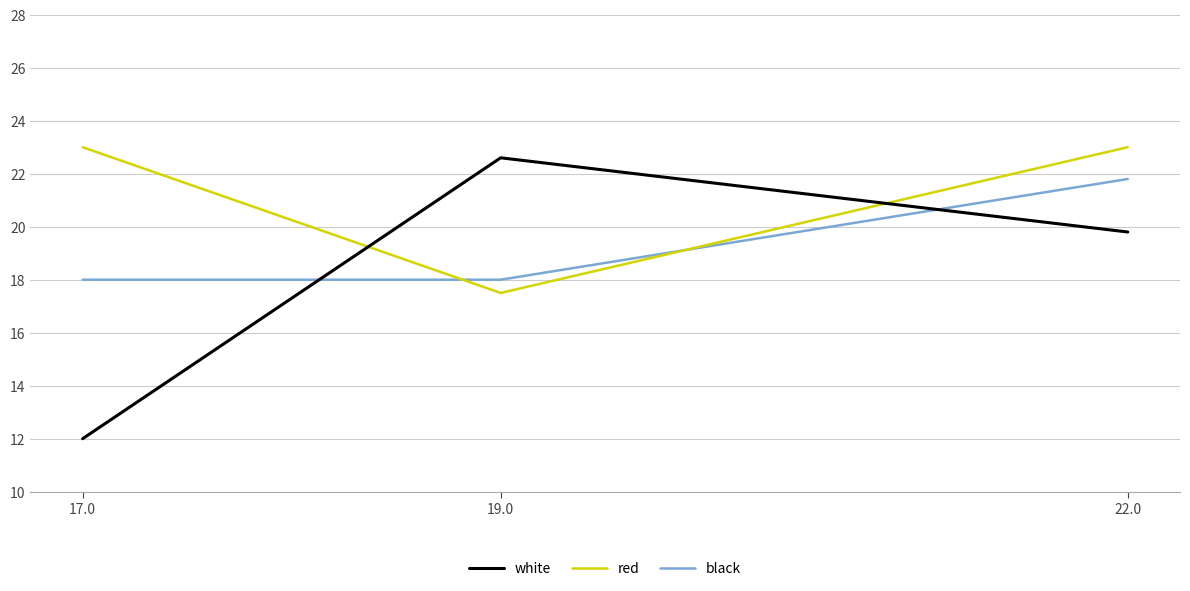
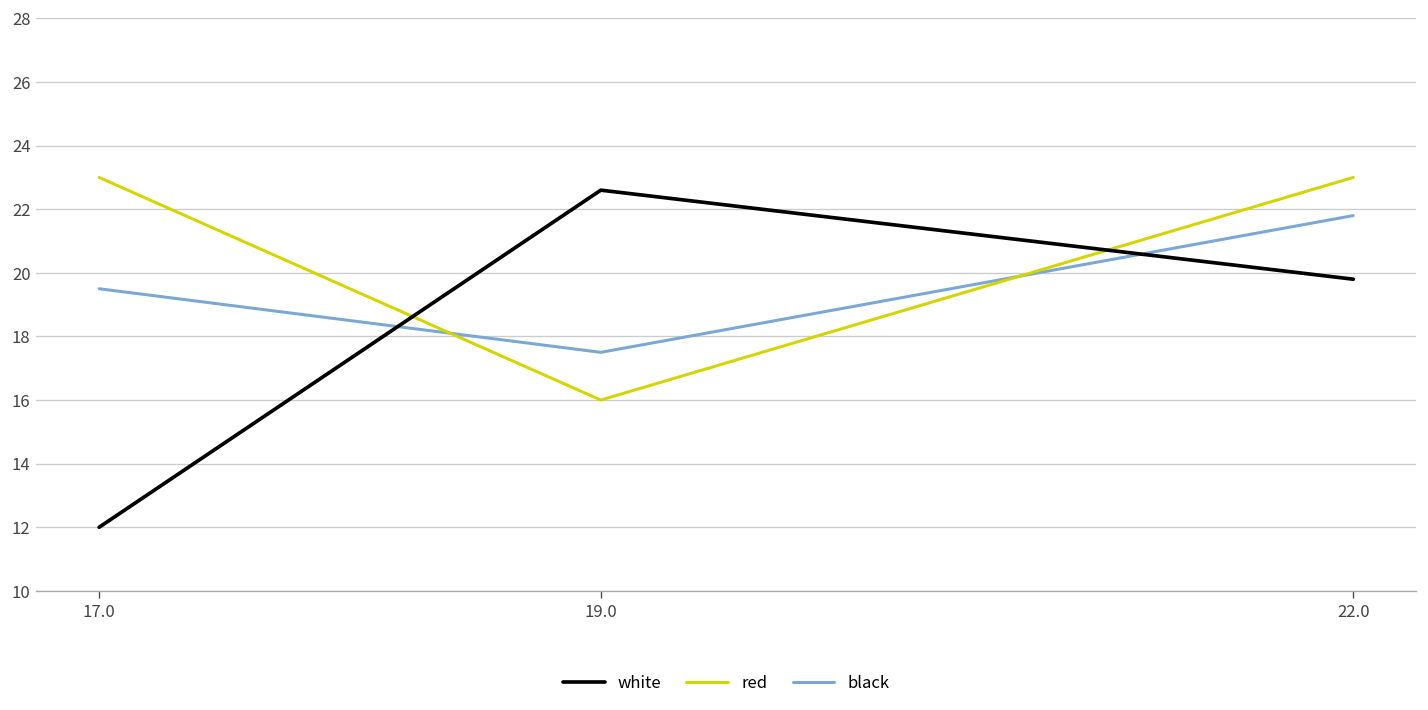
  {
    "white": {
      "17.0": 12.0,
      "19.0": 22.6,
      "22.0": 19.8
    },
    "red": {
      "17.0": 23.0,
-     "19.0": 17.5,
+     "19.0": 16.0,
      "22.0": 23.0
    },
    "black": {
-     "17.0": 18.0,
-     "19.0": 18.0,
+     "17.0": 19.5,
+     "19.0": 17.5,
      "22.0": 21.8
    }
  }
